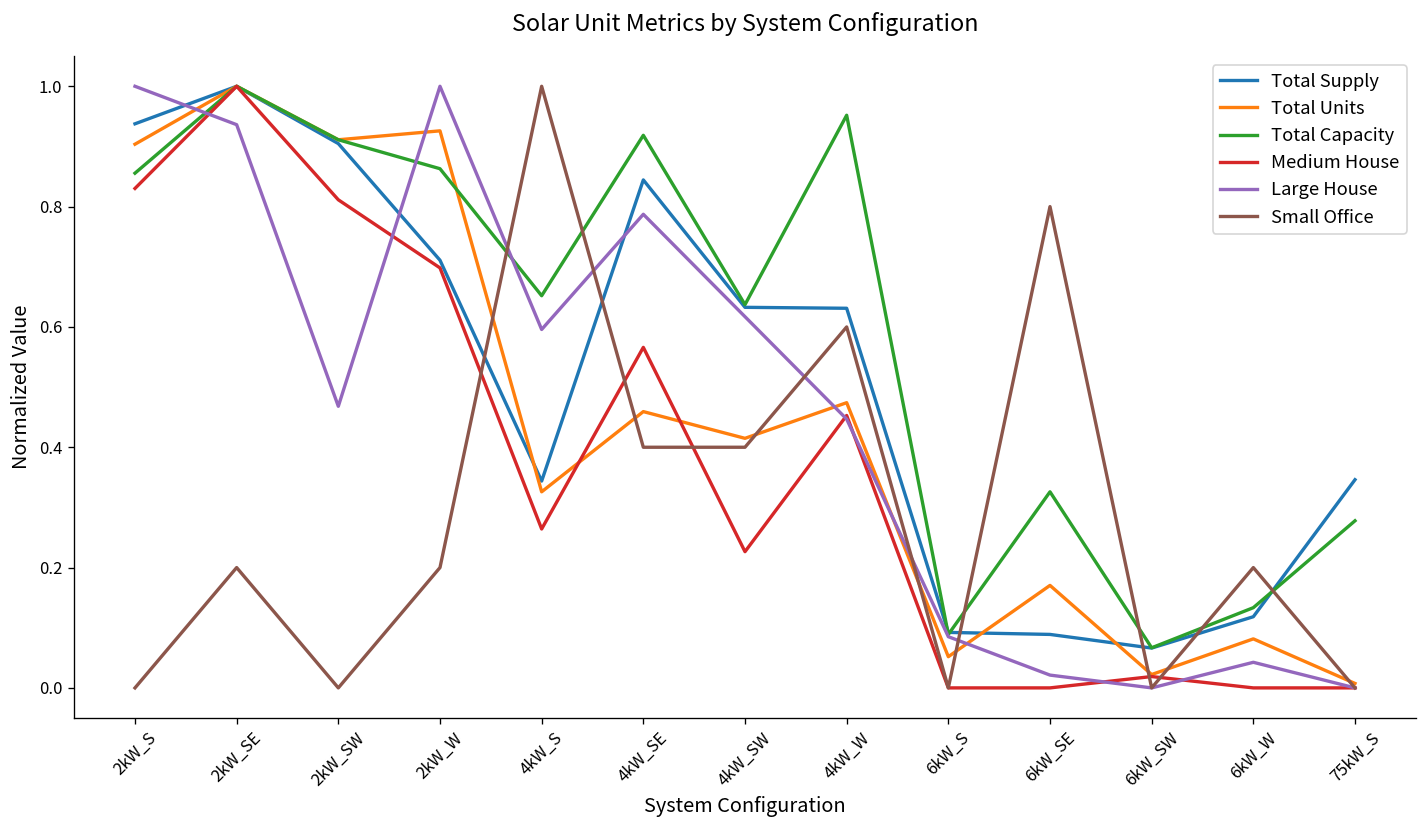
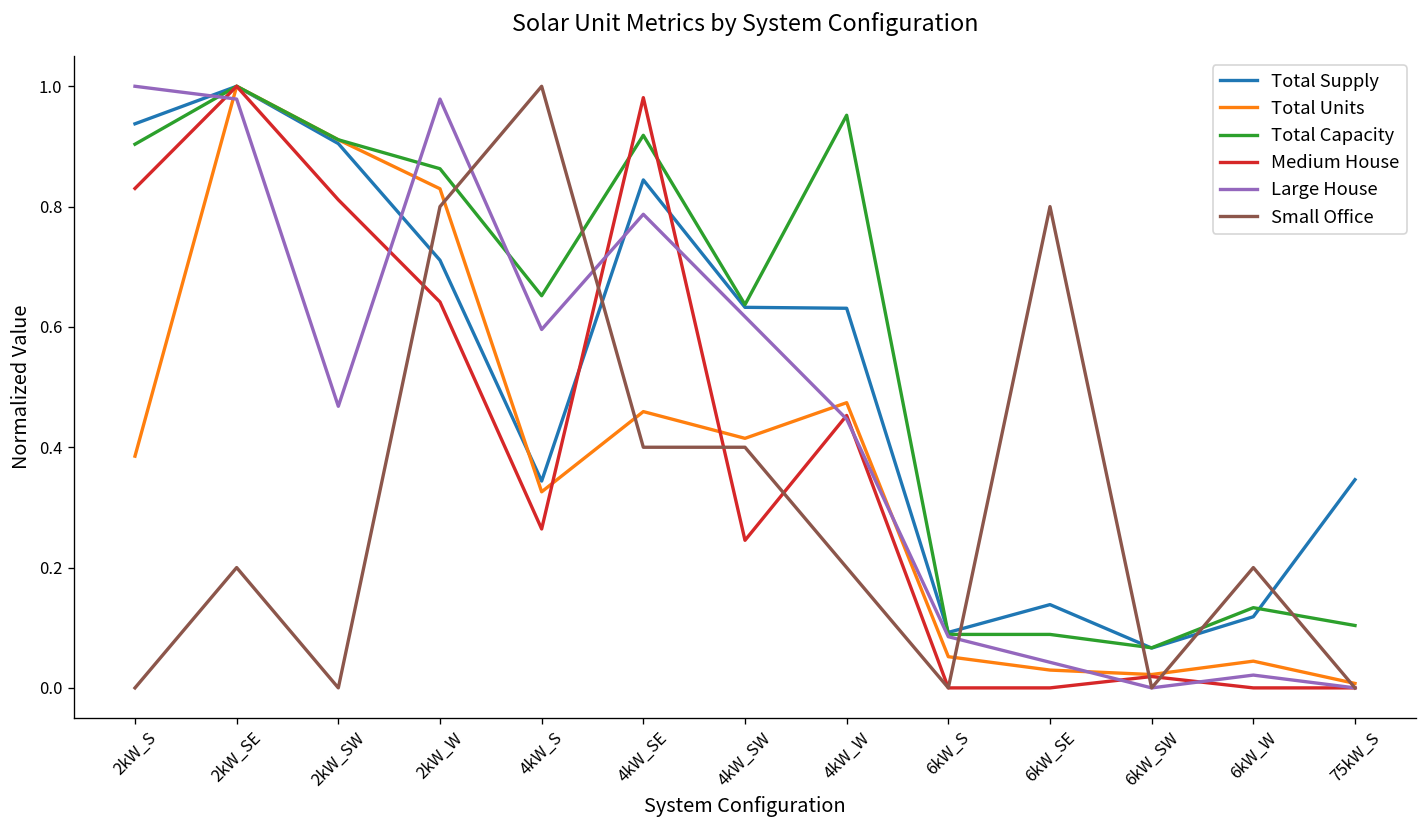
  {
    "Total Supply": {
      "2kW_S": 0.94,
      "2kW_SW": 0.90,
      "2kW_W": 0.71,
      "4kW_S": 0.34,
      "4kW_SE": 0.84,
      "4kW_W": 0.63,
-     "6kW_SE": 0.09,
+     "6kW_SE": 0.14,
      "6kW_W": 0.12,
      "75kW_S": 0.35
    },
    "Total Units": {
-     "2kW_S": 0.90,
-     "2kW_W": 0.93,
+     "2kW_S": 0.39,
+     "2kW_W": 0.83,
      "4kW_S": 0.33,
      "4kW_SE": 0.46,
      "4kW_SW": 0.41,
      "4kW_W": 0.47,
      "6kW_S": 0.05,
-     "6kW_SE": 0.17,
-     "6kW_W": 0.08,
+     "6kW_SE": 0.03,
+     "6kW_W": 0.04,
      "75kW_S": 0.01
    },
    "Total Capacity": {
-     "2kW_S": 0.86,
+     "2kW_S": 0.90,
      "2kW_W": 0.86,
      "4kW_S": 0.65,
      "4kW_SE": 0.92,
      "4kW_W": 0.95,
-     "6kW_SE": 0.33,
+     "6kW_SE": 0.09,
      "6kW_W": 0.13,
-     "75kW_S": 0.28
+     "75kW_S": 0.10
    },
    "Medium House": {
      "2kW_S": 0.83,
      "2kW_SW": 0.81,
-     "2kW_W": 0.70,
+     "2kW_W": 0.64,
      "4kW_S": 0.26,
-     "4kW_SE": 0.57,
-     "4kW_SW": 0.23,
+     "4kW_SE": 0.98,
+     "4kW_SW": 0.25,
      "4kW_W": 0.45,
      "6kW_SE": 0.00,
      "6kW_W": 0.00
    },
    "Large House": {
      "2kW_S": 1.00,
-     "2kW_SE": 0.94,
+     "2kW_SE": 0.98,
      "2kW_SW": 0.47,
-     "2kW_W": 1.00,
+     "2kW_W": 0.98,
      "4kW_S": 0.60,
      "4kW_SE": 0.79,
      "4kW_SW": 0.62,
      "4kW_W": 0.45,
-     "6kW_SE": 0.02,
-     "6kW_W": 0.04
+     "6kW_SE": 0.04,
+     "6kW_W": 0.02
    },
    "Small Office": {
      "2kW_S": 0.00,
      "2kW_SE": 0.20,
      "2kW_SW": 0.00,
-     "2kW_W": 0.20,
+     "2kW_W": 0.80,
      "4kW_S": 1.00,
      "4kW_SE": 0.40,
      "4kW_SW": 0.40,
-     "4kW_W": 0.60,
+     "4kW_W": 0.20,
      "6kW_SE": 0.80,
      "6kW_W": 0.20
    }
  }
